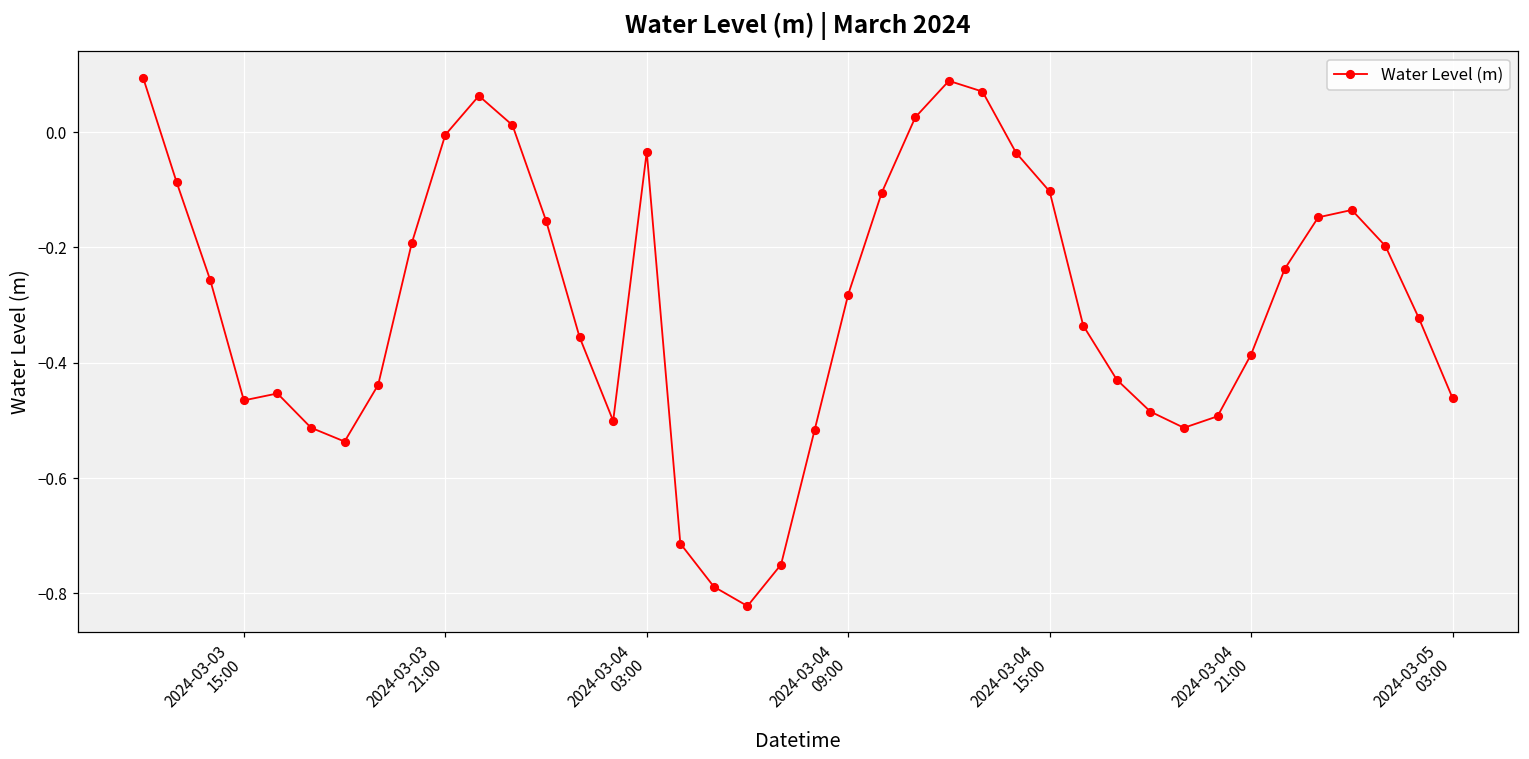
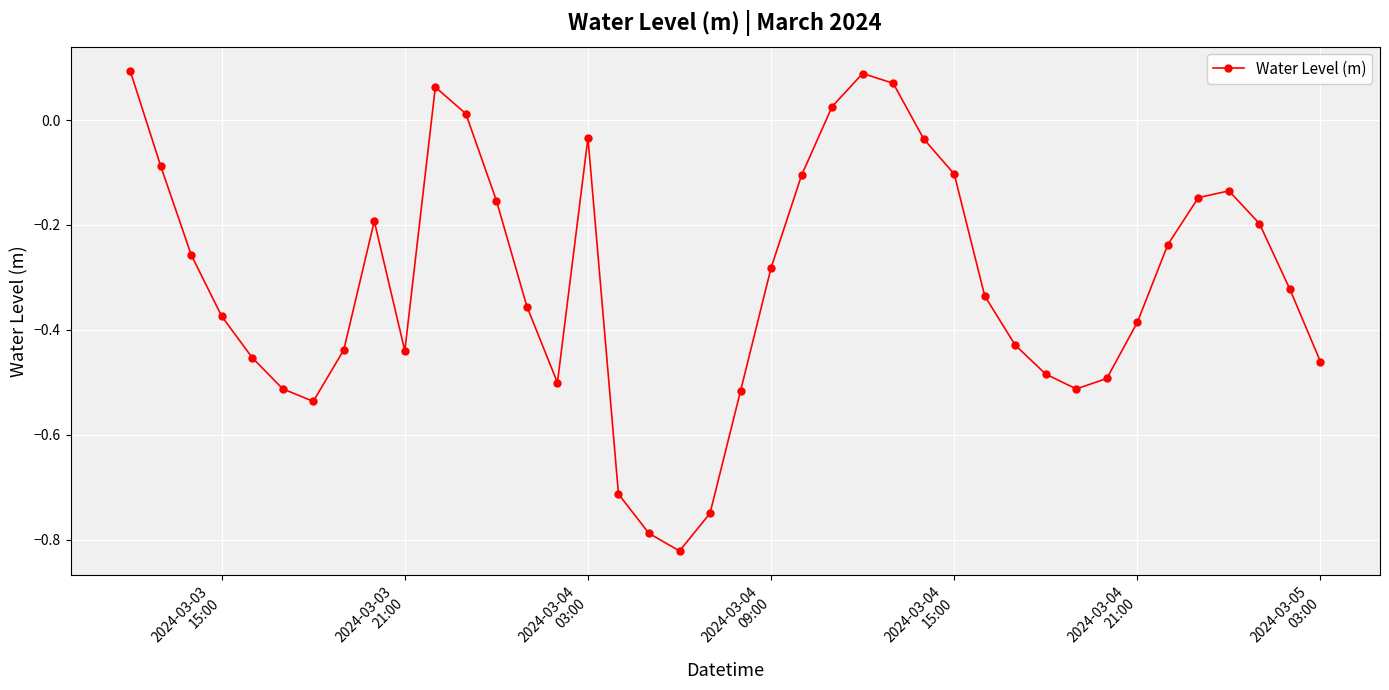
  {
-   "2024-03-03 15:00": -0.47,
-   "2024-03-03 21:00": 0.00,
+   "2024-03-03 15:00": -0.37,
+   "2024-03-03 21:00": -0.44,
    "2024-03-04 03:00": -0.03,
    "2024-03-04 09:00": -0.28,
    "2024-03-04 15:00": -0.10,
    "2024-03-04 21:00": -0.39,
    "2024-03-05 03:00": -0.46
  }
